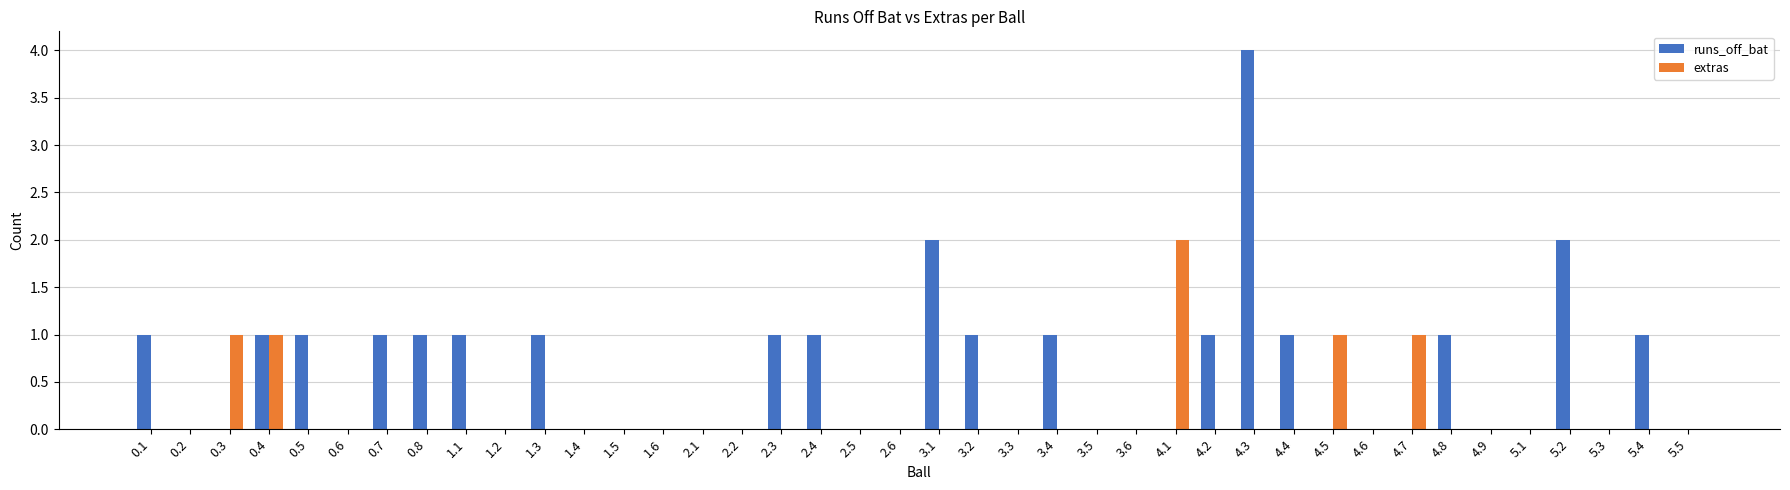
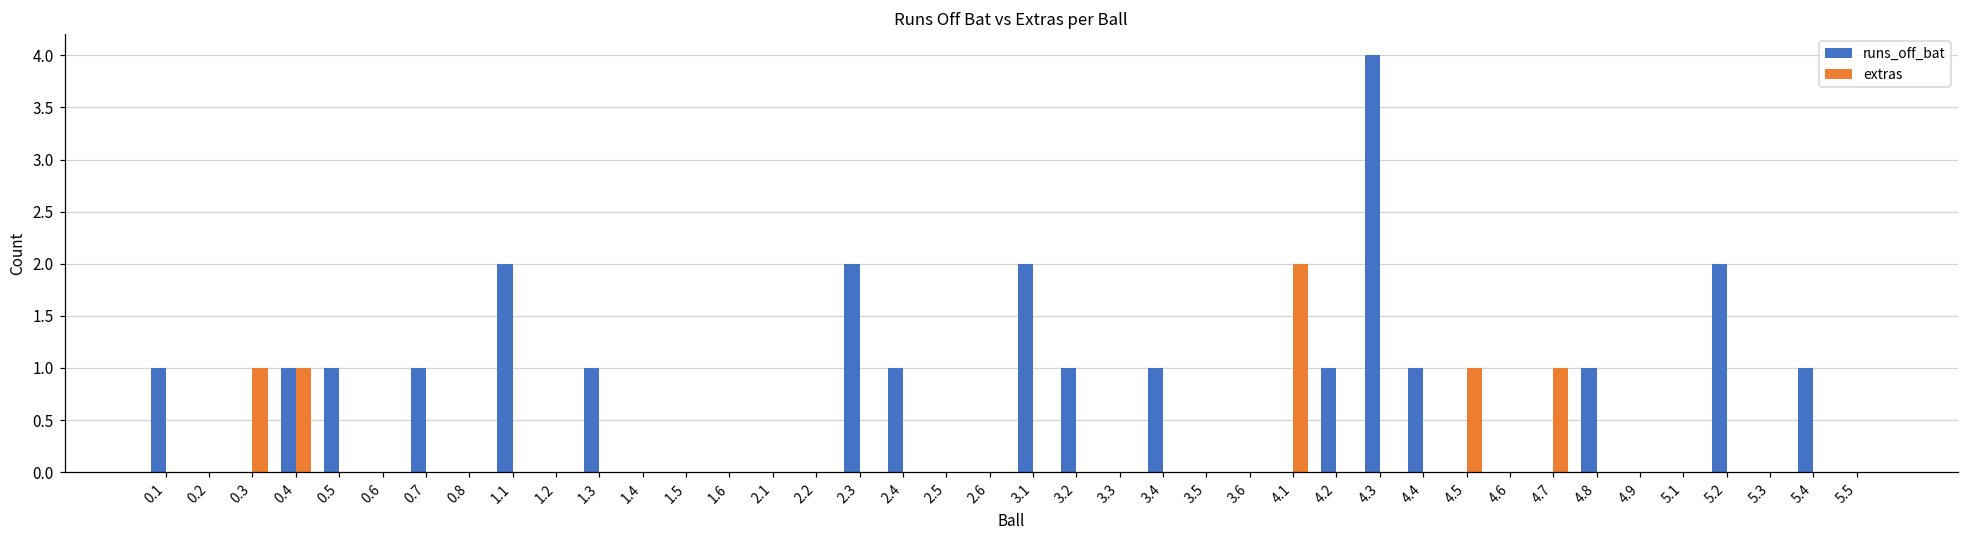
  {
    "runs_off_bat": {
      "0.1": 1,
      "0.2": 0,
      "0.3": 0,
      "0.4": 1,
      "0.5": 1,
      "0.6": 0,
      "0.7": 1,
-     "0.8": 1,
-     "1.1": 1,
+     "0.8": 0,
+     "1.1": 2,
      "1.2": 0,
      "1.3": 1,
      "1.4": 0,
      "1.5": 0,
      "1.6": 0,
      "2.1": 0,
      "2.2": 0,
-     "2.3": 1,
+     "2.3": 2,
      "2.4": 1,
      "2.5": 0,
      "2.6": 0,
      "3.1": 2,
      "3.2": 1,
      "3.3": 0,
      "3.4": 1,
      "3.5": 0,
      "3.6": 0,
      "4.1": 0,
      "4.2": 1,
      "4.3": 4,
      "4.4": 1,
      "4.5": 0,
      "4.6": 0,
      "4.7": 0,
      "4.8": 1,
      "4.9": 0,
      "5.1": 0,
      "5.2": 2,
      "5.3": 0,
      "5.4": 1,
      "5.5": 0
    },
    "extras": {
      "0.1": 0,
      "0.2": 0,
      "0.3": 1,
      "0.4": 1,
      "0.5": 0,
      "0.6": 0,
      "0.7": 0,
      "0.8": 0,
      "1.1": 0,
      "1.2": 0,
      "1.3": 0,
      "1.4": 0,
      "1.5": 0,
      "1.6": 0,
      "2.1": 0,
      "2.2": 0,
      "2.3": 0,
      "2.4": 0,
      "2.5": 0,
      "2.6": 0,
      "3.1": 0,
      "3.2": 0,
      "3.3": 0,
      "3.4": 0,
      "3.5": 0,
      "3.6": 0,
      "4.1": 2,
      "4.2": 0,
      "4.3": 0,
      "4.4": 0,
      "4.5": 1,
      "4.6": 0,
      "4.7": 1,
      "4.8": 0,
      "4.9": 0,
      "5.1": 0,
      "5.2": 0,
      "5.3": 0,
      "5.4": 0,
      "5.5": 0
    }
  }
